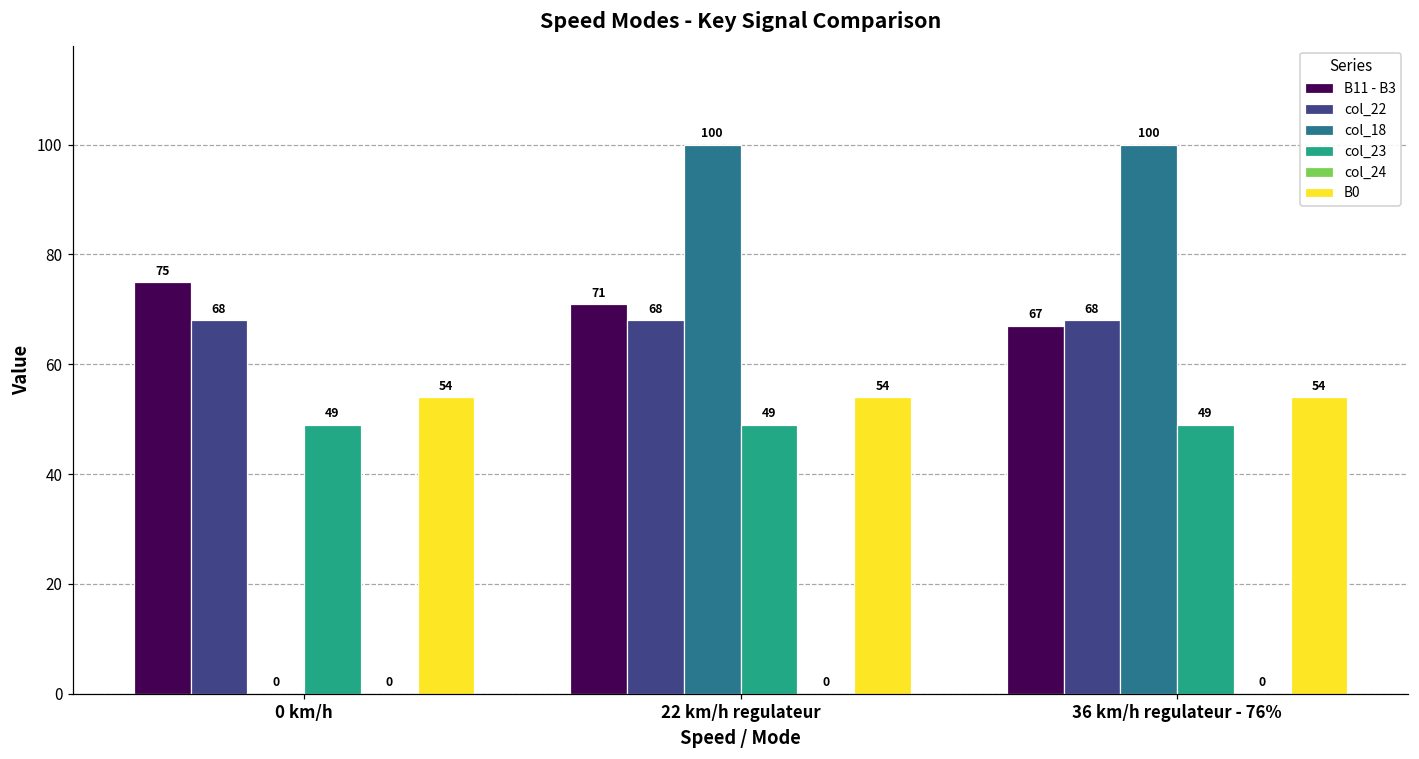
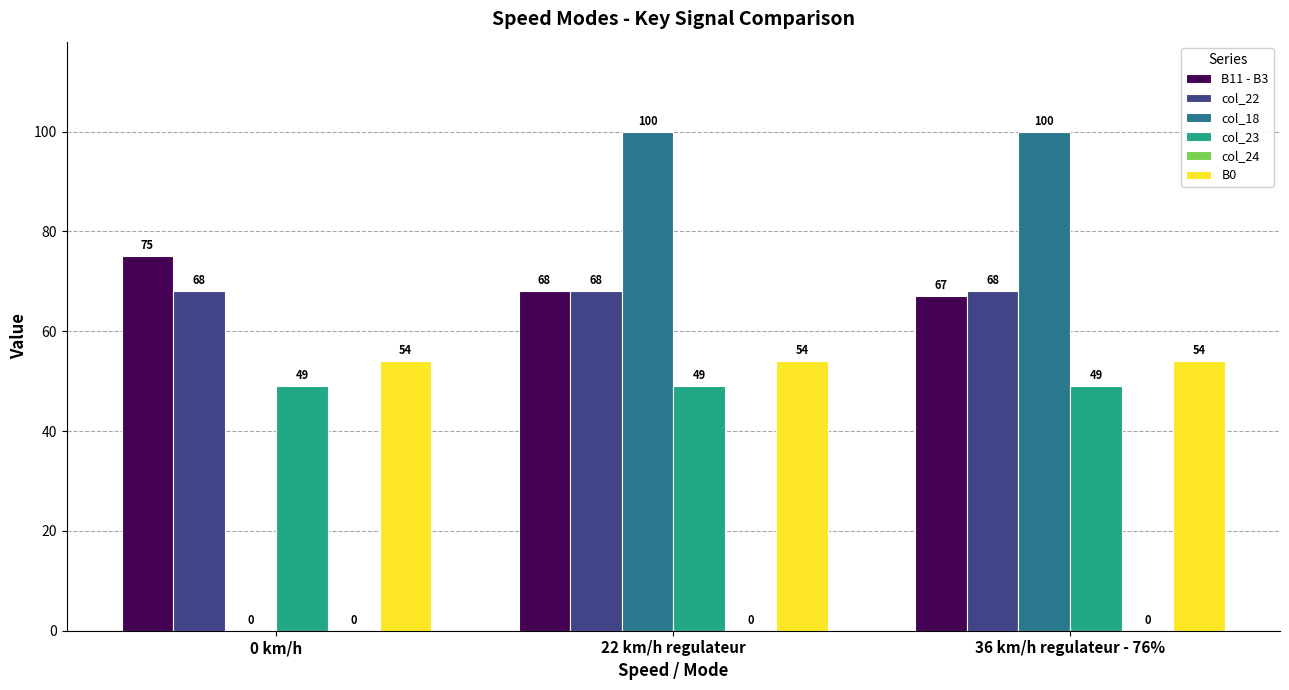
  {
    "B11 - B3": {
      "0 km/h": 75,
-     "22 km/h regulateur": 71,
+     "22 km/h regulateur": 68,
      "36 km/h regulateur - 76%": 67
    },
    "col_24": {
      "0 km/h": 0,
      "22 km/h regulateur": 0,
      "36 km/h regulateur - 76%": 0
    },
    "B0": {
      "0 km/h": 54,
      "22 km/h regulateur": 54,
      "36 km/h regulateur - 76%": 54
    }
  }
